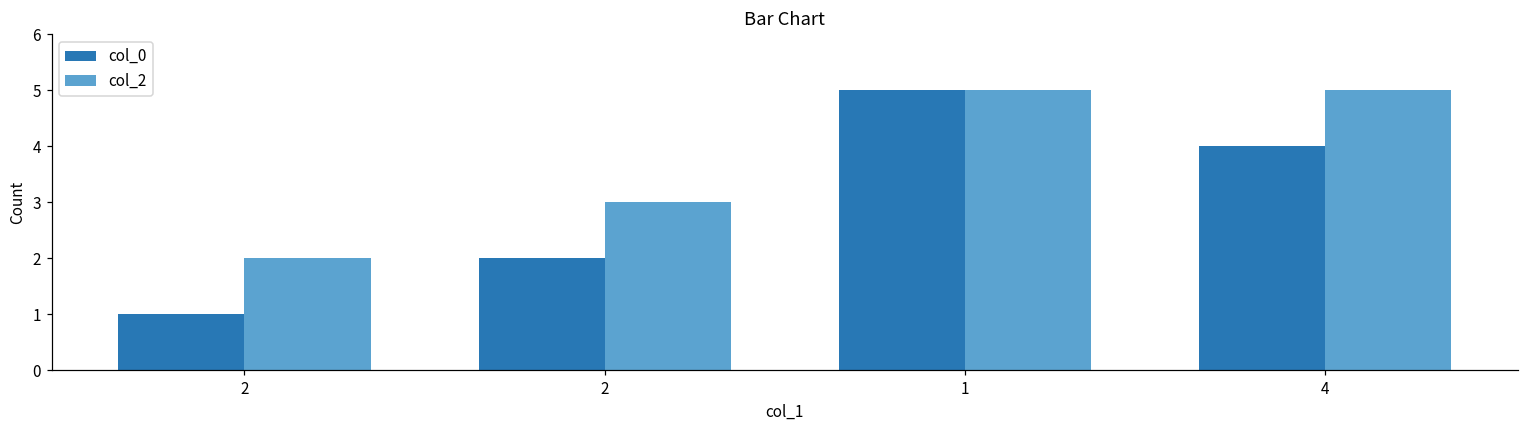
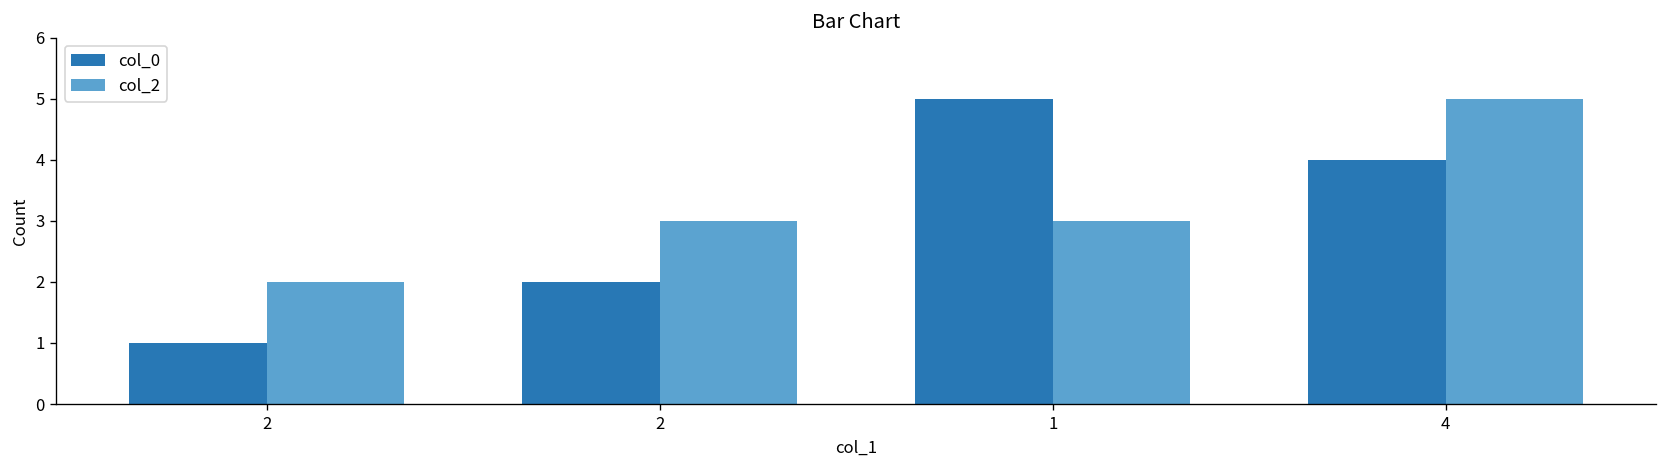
  {
    "col_0": {
      "1": 5,
      "4": 4
    },
    "col_2": {
-     "1": 5,
+     "1": 3,
      "4": 5
    }
  }
